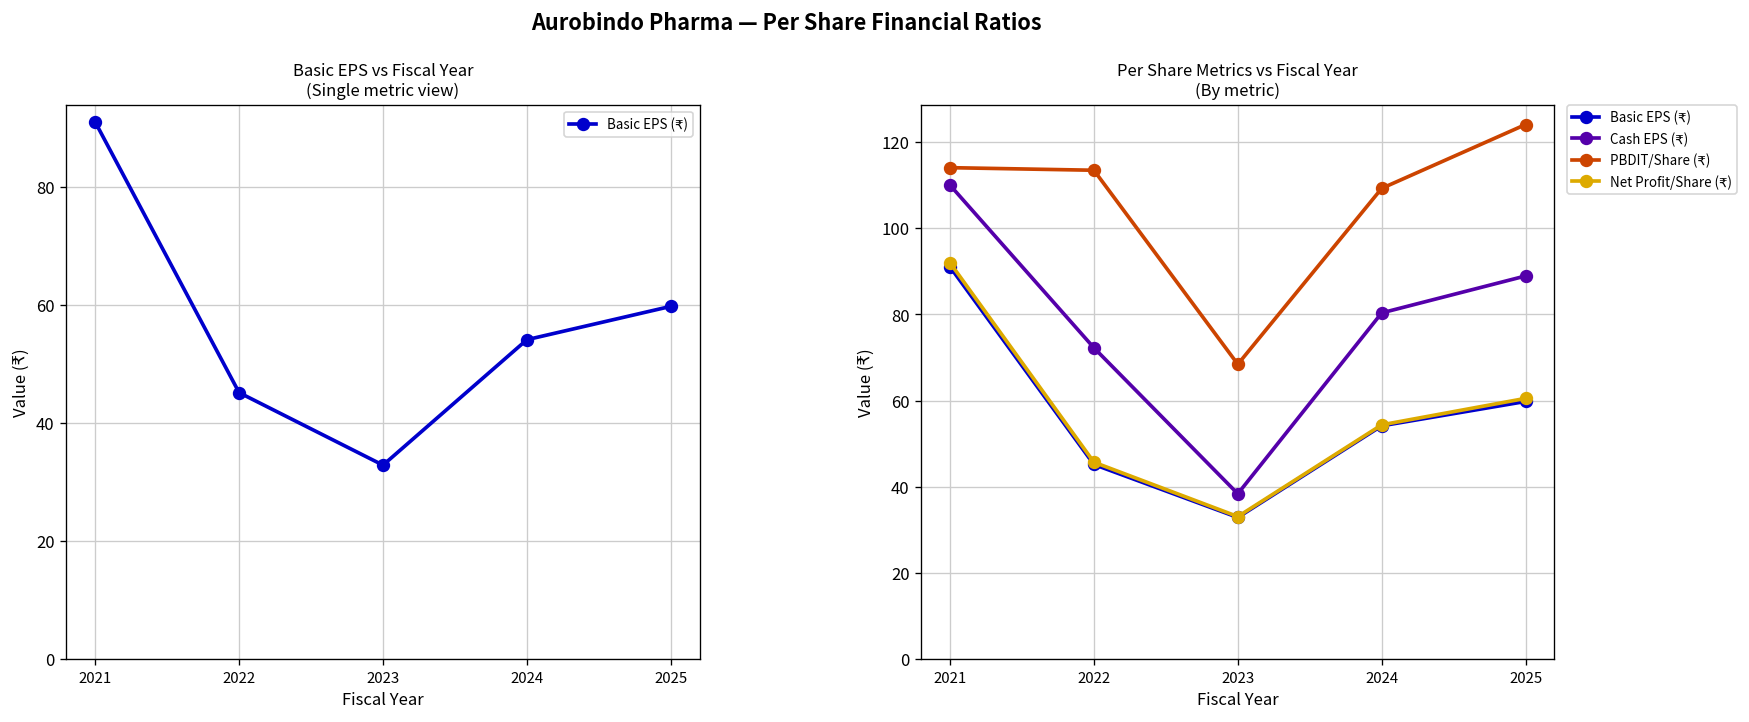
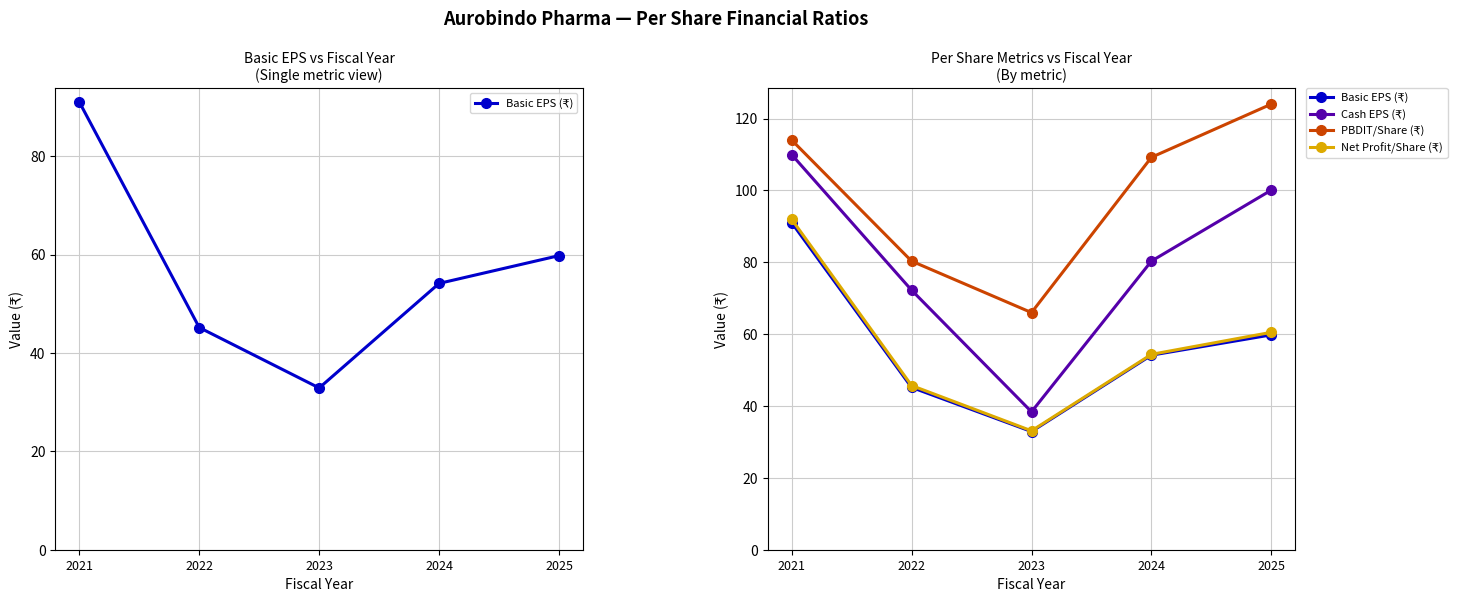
  {
    "Basic EPS vs Fiscal Year (Single metric view)": {
      "2021": 91,
      "2022": 45,
      "2023": 33,
      "2024": 54,
      "2025": 60
    },
    "Per Share Metrics vs Fiscal Year (By metric)": {
      "Basic EPS (₹)": {
        "2021": 91
      },
      "Cash EPS (₹)": {
        "2021": 110,
        "2022": 72,
        "2023": 38,
        "2024": 80,
-       "2025": 89
+       "2025": 100
      },
      "PBDIT/Share (₹)": {
        "2021": 114,
-       "2022": 113,
-       "2023": 68,
+       "2022": 80,
+       "2023": 66,
        "2024": 109,
        "2025": 124
      },
      "Net Profit/Share (₹)": {
        "2021": 92
      }
    }
  }
